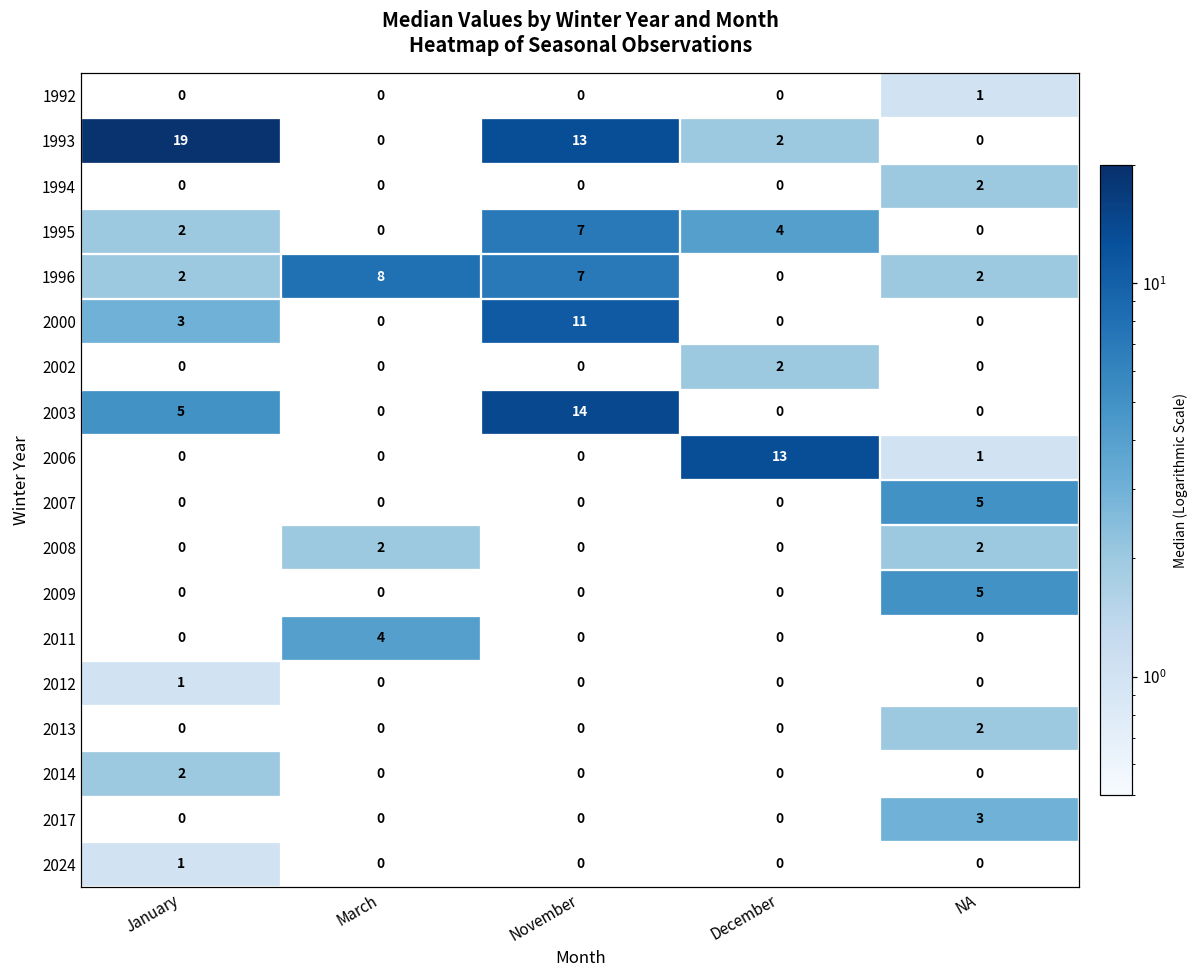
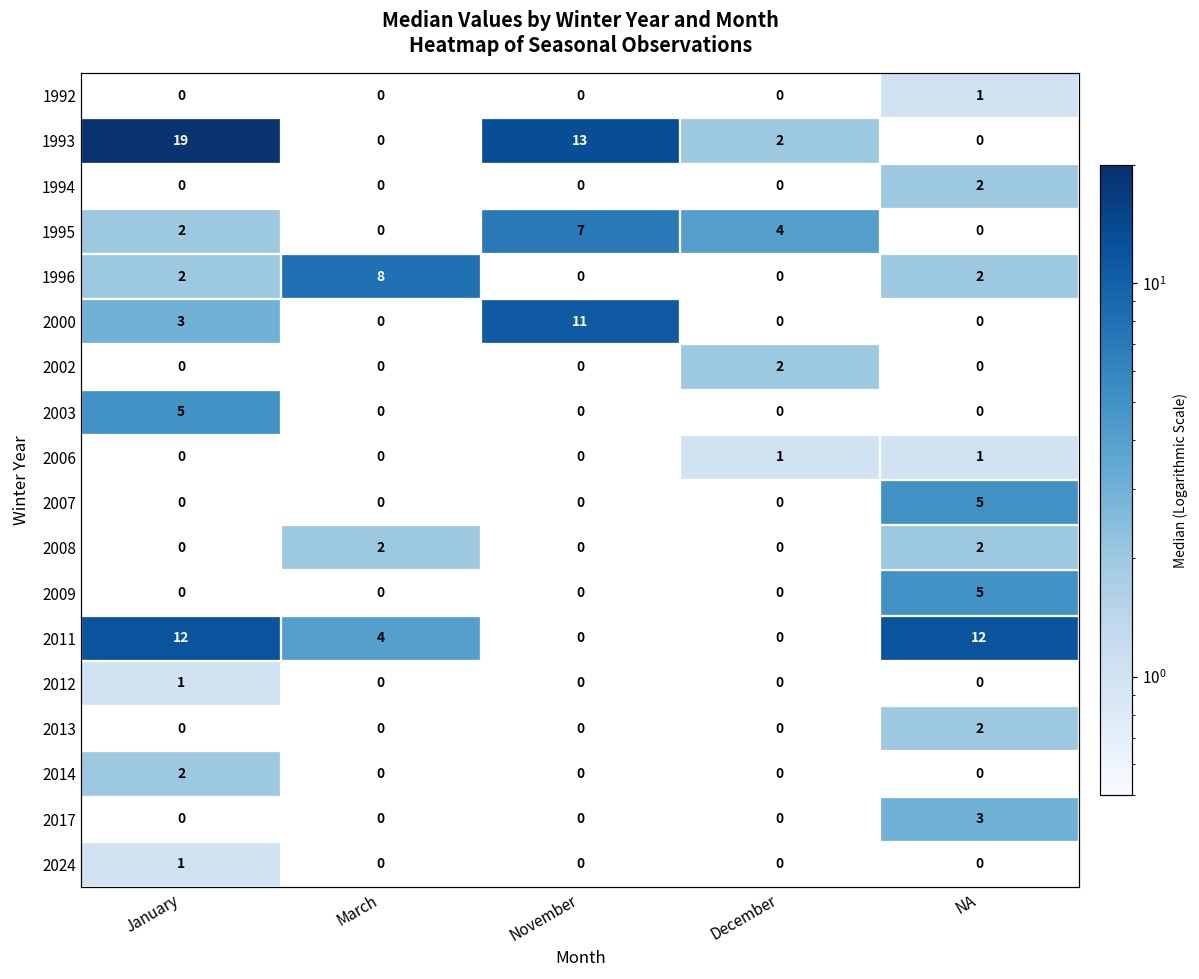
  {
    "1992": {
      "January": 0,
      "March": 0,
      "November": 0,
      "December": 0,
      "NA": 1
    },
    "1993": {
      "January": 19,
      "March": 0,
      "November": 13,
      "December": 2,
      "NA": 0
    },
    "1994": {
      "January": 0,
      "March": 0,
      "November": 0,
      "December": 0,
      "NA": 2
    },
    "1995": {
      "January": 2,
      "March": 0,
      "November": 7,
      "December": 4,
      "NA": 0
    },
    "1996": {
      "January": 2,
      "March": 8,
-     "November": 7,
+     "November": 0,
      "December": 0,
      "NA": 2
    },
    "2000": {
      "January": 3,
      "March": 0,
      "November": 11,
      "December": 0,
      "NA": 0
    },
    "2002": {
      "January": 0,
      "March": 0,
      "November": 0,
      "December": 2,
      "NA": 0
    },
    "2003": {
      "January": 5,
      "March": 0,
-     "November": 14,
+     "November": 0,
      "December": 0,
      "NA": 0
    },
    "2006": {
      "January": 0,
      "March": 0,
      "November": 0,
-     "December": 13,
+     "December": 1,
      "NA": 1
    },
    "2007": {
      "January": 0,
      "March": 0,
      "November": 0,
      "December": 0,
      "NA": 5
    },
    "2008": {
      "January": 0,
      "March": 2,
      "November": 0,
      "December": 0,
      "NA": 2
    },
    "2009": {
      "January": 0,
      "March": 0,
      "November": 0,
      "December": 0,
      "NA": 5
    },
    "2011": {
-     "January": 0,
+     "January": 12,
      "March": 4,
      "November": 0,
      "December": 0,
-     "NA": 0
+     "NA": 12
    },
    "2012": {
      "January": 1,
      "March": 0,
      "November": 0,
      "December": 0,
      "NA": 0
    },
    "2013": {
      "January": 0,
      "March": 0,
      "November": 0,
      "December": 0,
      "NA": 2
    },
    "2014": {
      "January": 2,
      "March": 0,
      "November": 0,
      "December": 0,
      "NA": 0
    },
    "2017": {
      "January": 0,
      "March": 0,
      "November": 0,
      "December": 0,
      "NA": 3
    },
    "2024": {
      "January": 1,
      "March": 0,
      "November": 0,
      "December": 0,
      "NA": 0
    }
  }
